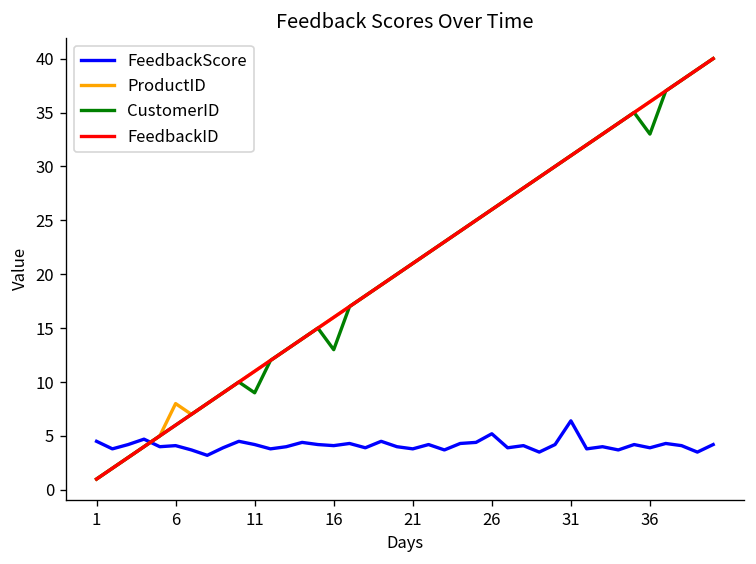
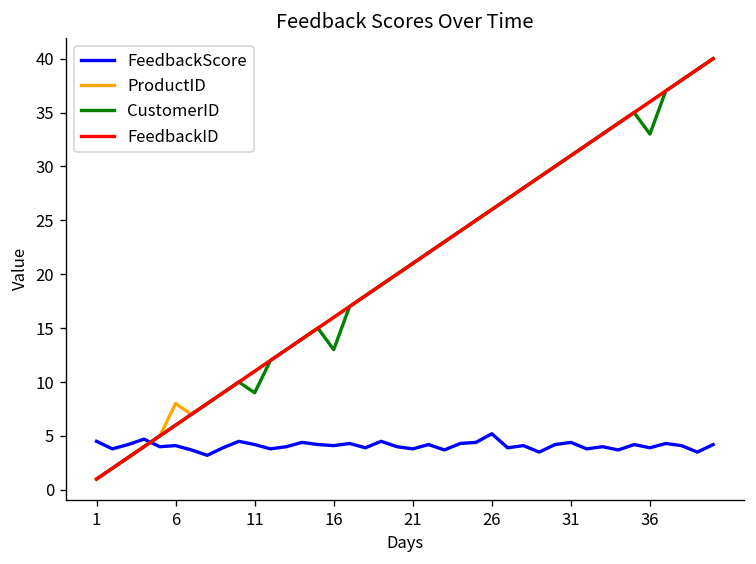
  {
    "FeedbackScore": {
      "1": 5,
      "6": 4,
      "11": 4,
      "16": 4,
      "21": 4,
      "26": 5,
-     "31": 6,
+     "31": 4,
      "36": 4
    },
    "ProductID": {
      "6": 8
    },
    "CustomerID": {
      "11": 9,
      "16": 13,
      "36": 33
    }
  }
